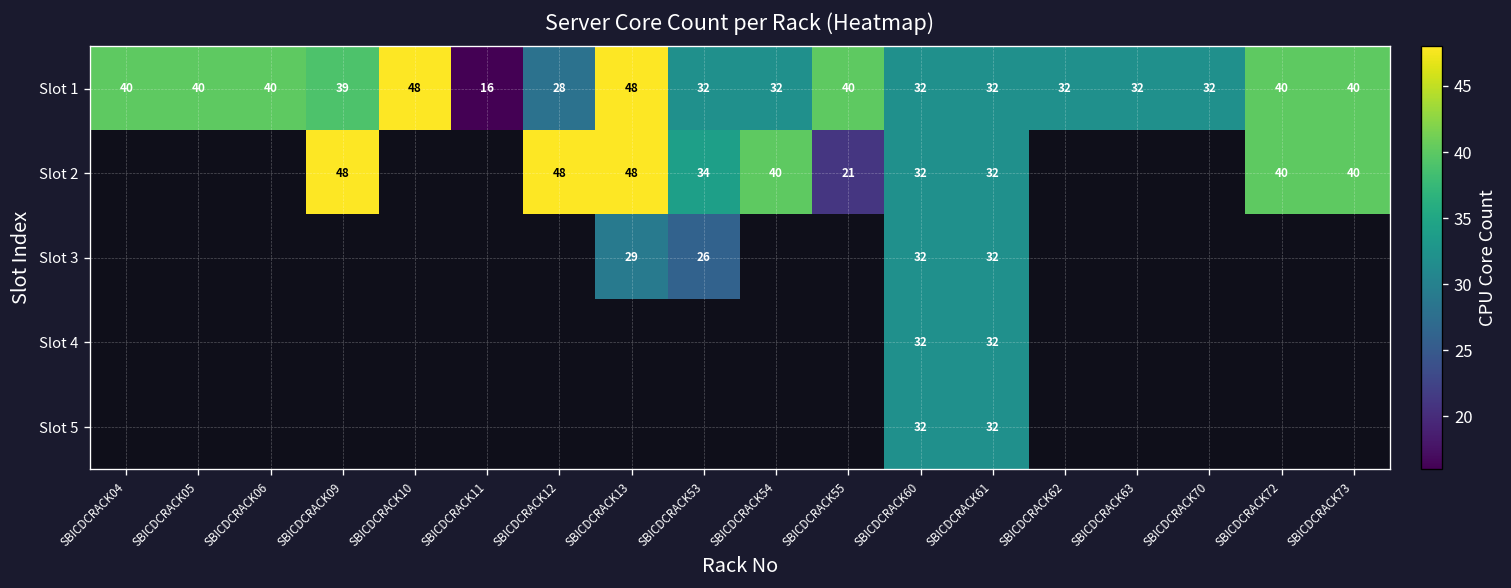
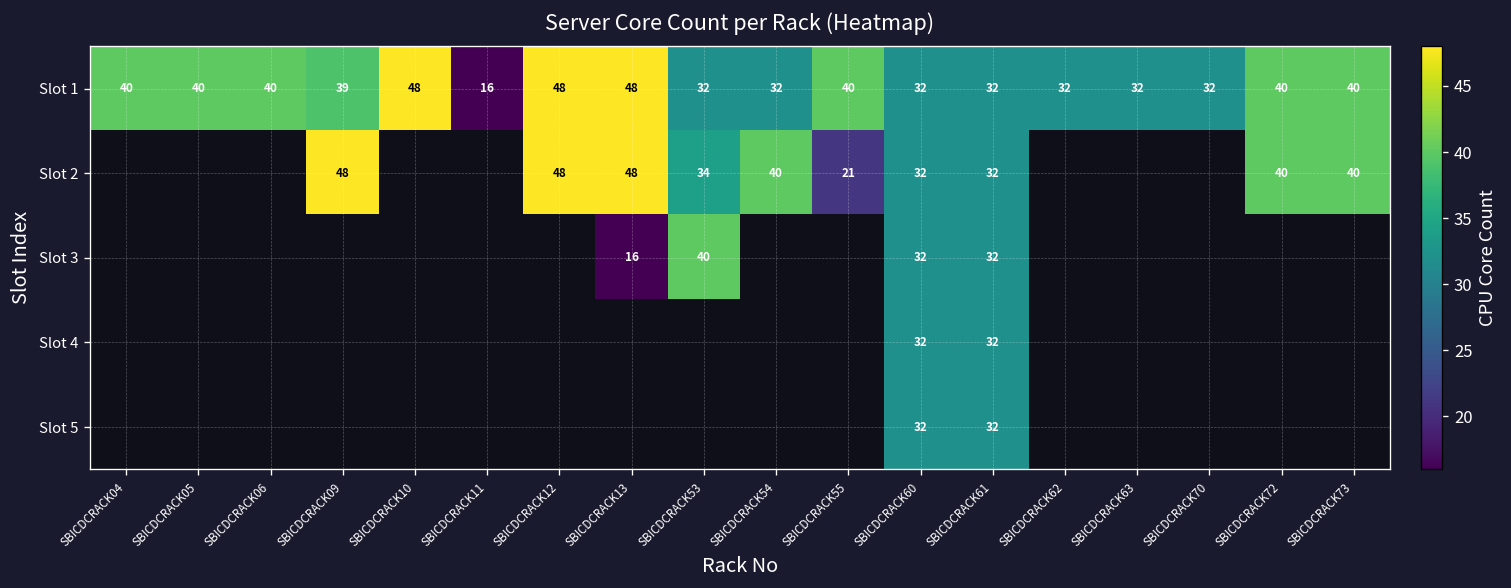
  {
    "Slot 1": {
      "SBICDCRACK04": 40,
      "SBICDCRACK05": 40,
      "SBICDCRACK06": 40,
      "SBICDCRACK09": 39,
      "SBICDCRACK10": 48,
      "SBICDCRACK11": 16,
-     "SBICDCRACK12": 28,
+     "SBICDCRACK12": 48,
      "SBICDCRACK13": 48,
      "SBICDCRACK53": 32,
      "SBICDCRACK54": 32,
      "SBICDCRACK55": 40,
      "SBICDCRACK60": 32,
      "SBICDCRACK61": 32,
      "SBICDCRACK62": 32,
      "SBICDCRACK63": 32,
      "SBICDCRACK70": 32,
      "SBICDCRACK72": 40,
      "SBICDCRACK73": 40
    },
    "Slot 2": {
      "SBICDCRACK09": 48,
      "SBICDCRACK12": 48,
      "SBICDCRACK13": 48,
      "SBICDCRACK53": 34,
      "SBICDCRACK54": 40,
      "SBICDCRACK55": 21,
      "SBICDCRACK60": 32,
      "SBICDCRACK61": 32,
      "SBICDCRACK72": 40,
      "SBICDCRACK73": 40
    },
    "Slot 3": {
-     "SBICDCRACK13": 29,
-     "SBICDCRACK53": 26,
+     "SBICDCRACK13": 16,
+     "SBICDCRACK53": 40,
      "SBICDCRACK60": 32,
      "SBICDCRACK61": 32
    },
    "Slot 4": {
      "SBICDCRACK60": 32,
      "SBICDCRACK61": 32
    },
    "Slot 5": {
      "SBICDCRACK60": 32,
      "SBICDCRACK61": 32
    }
  }
